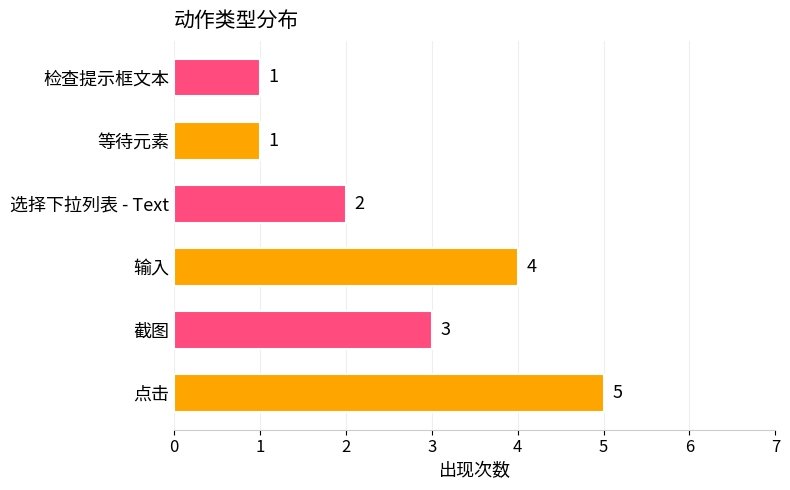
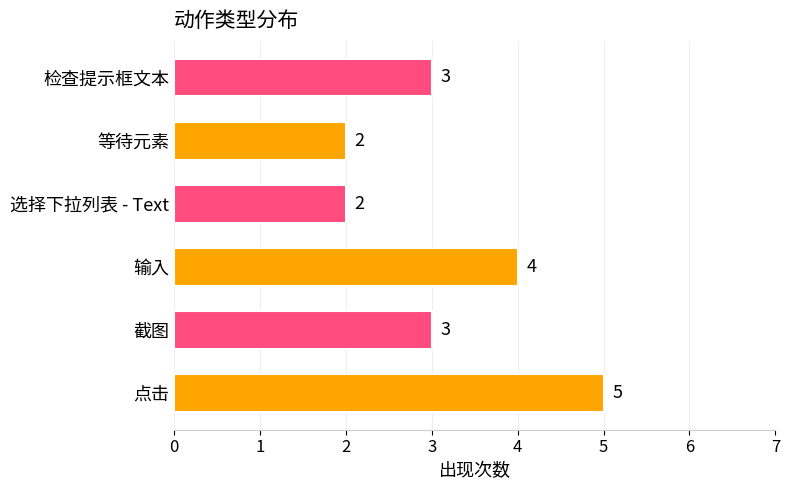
  {
-   "检查提示框文本": 1,
-   "等待元素": 1,
+   "检查提示框文本": 3,
+   "等待元素": 2,
    "选择下拉列表 - Text": 2,
    "输入": 4,
    "截图": 3,
    "点击": 5
  }
